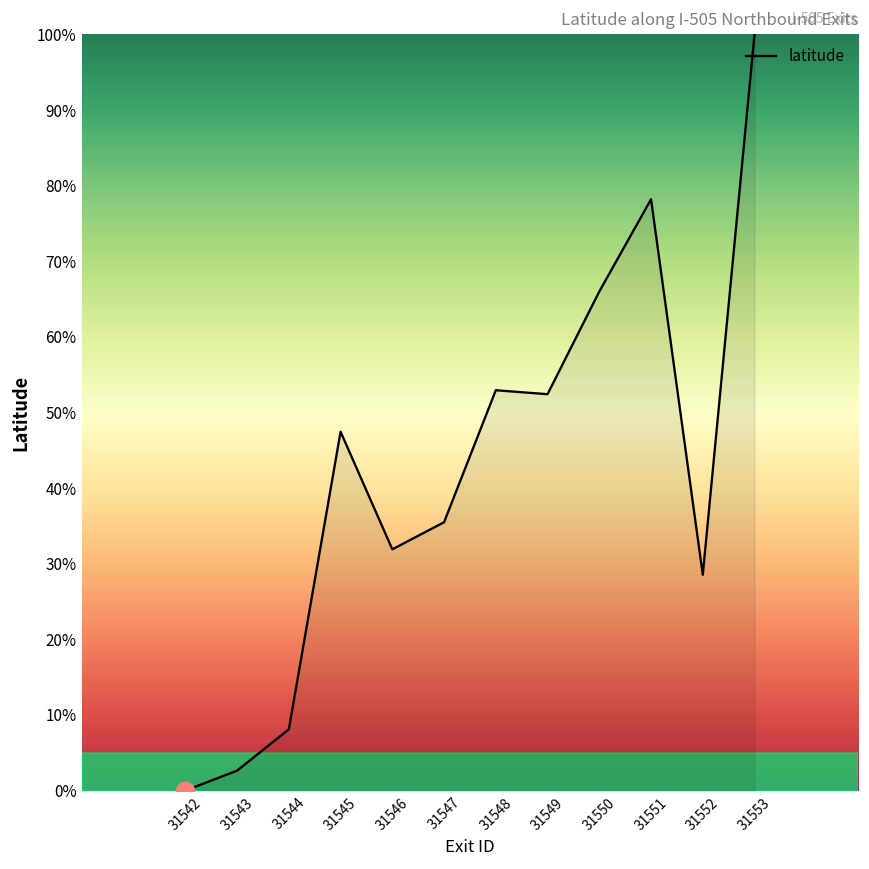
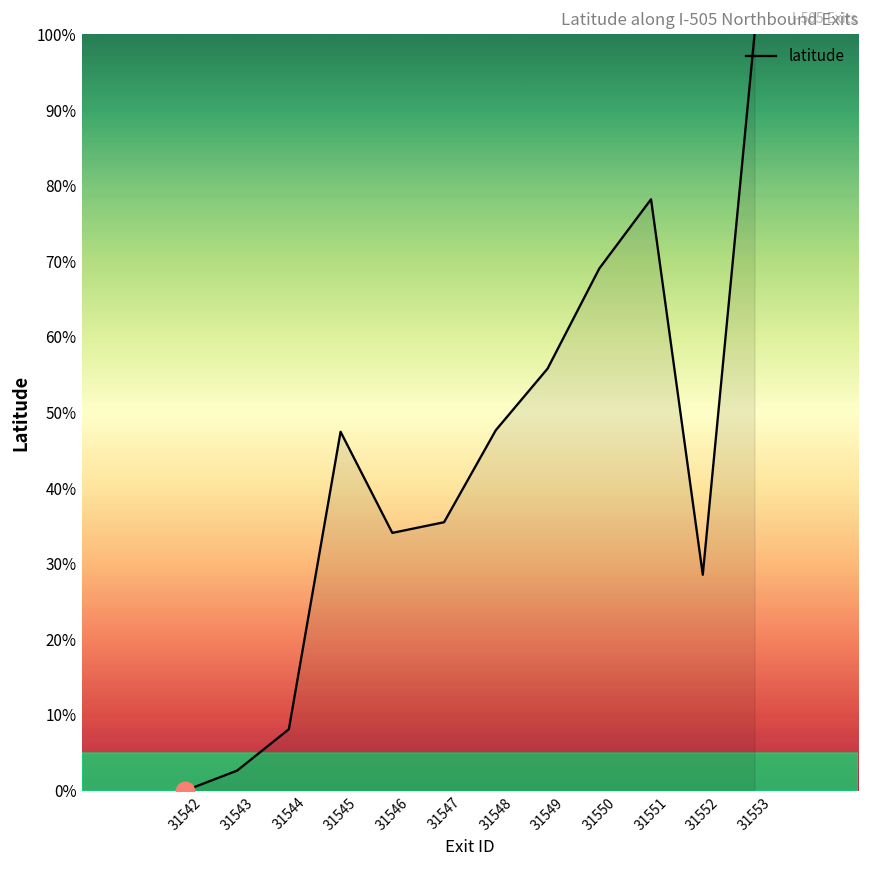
  {
    "latitude": {
      "31544": "8%",
      "31545": "47%",
-     "31546": "32%",
+     "31546": "34%",
      "31547": "35%",
-     "31548": "53%",
-     "31549": "52%",
-     "31550": "66%",
+     "31548": "48%",
+     "31549": "56%",
+     "31550": "69%",
      "31551": "78%",
      "31552": "29%",
      "31553": "100%"
    }
  }
